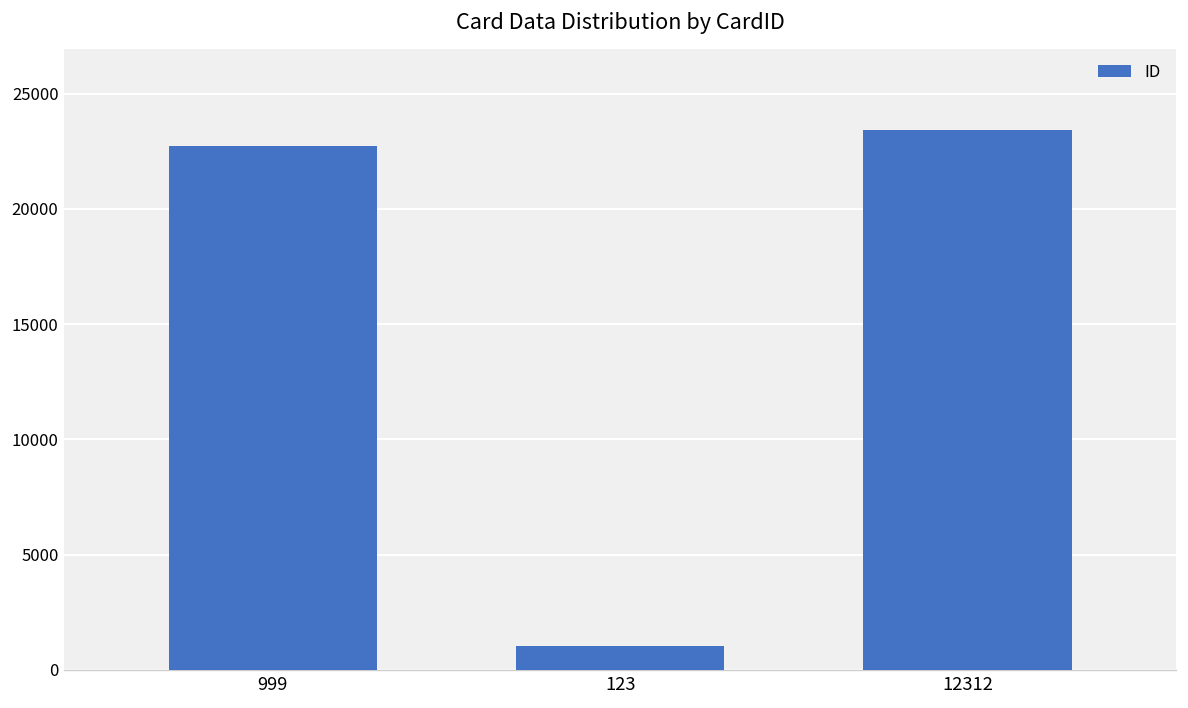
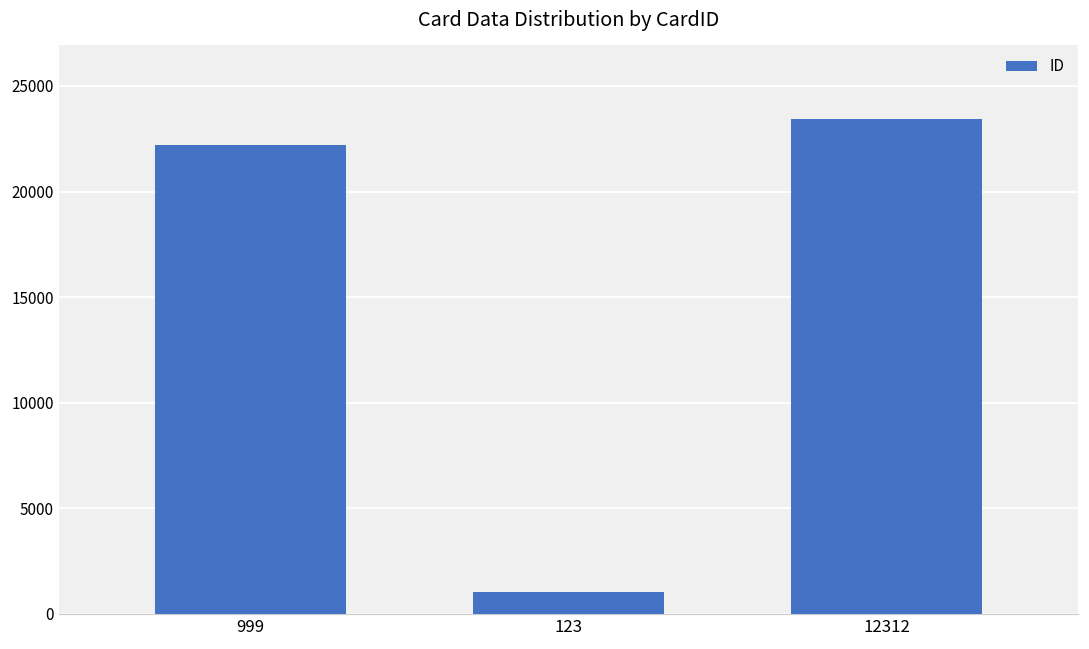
  {
-   "999": 22700,
+   "999": 22200,
    "123": 1000,
    "12312": 23400
  }
